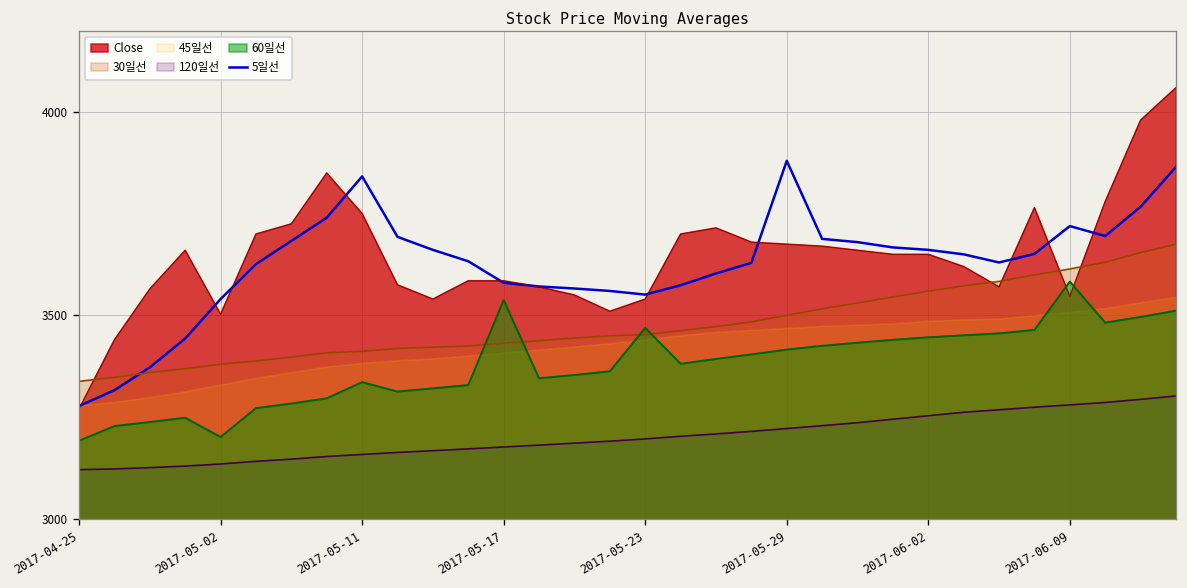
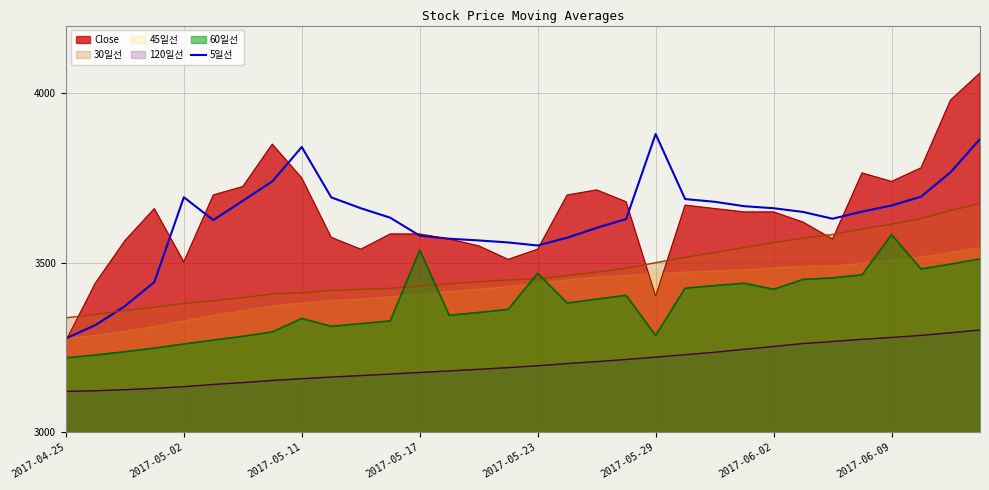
  {
    "5일선": {
-     "2017-05-02": 3540,
+     "2017-05-02": 3690,
      "2017-05-11": 3840,
      "2017-05-23": 3550,
      "2017-05-29": 3880,
      "2017-06-02": 3660,
-     "2017-06-09": 3720
+     "2017-06-09": 3670
    },
    "Close": {
      "2017-05-02": 3500,
      "2017-05-11": 3750,
      "2017-05-23": 3540,
-     "2017-05-29": 3680,
+     "2017-05-29": 3400,
      "2017-06-02": 3650,
-     "2017-06-09": 3550
+     "2017-06-09": 3740
    },
    "60일선": {
-     "2017-04-25": 3190,
-     "2017-05-02": 3200,
+     "2017-04-25": 3220,
+     "2017-05-02": 3260,
      "2017-05-11": 3340,
      "2017-05-17": 3540,
      "2017-05-23": 3470,
-     "2017-05-29": 3420,
-     "2017-06-02": 3450,
+     "2017-05-29": 3290,
+     "2017-06-02": 3420,
      "2017-06-09": 3580
    }
  }
